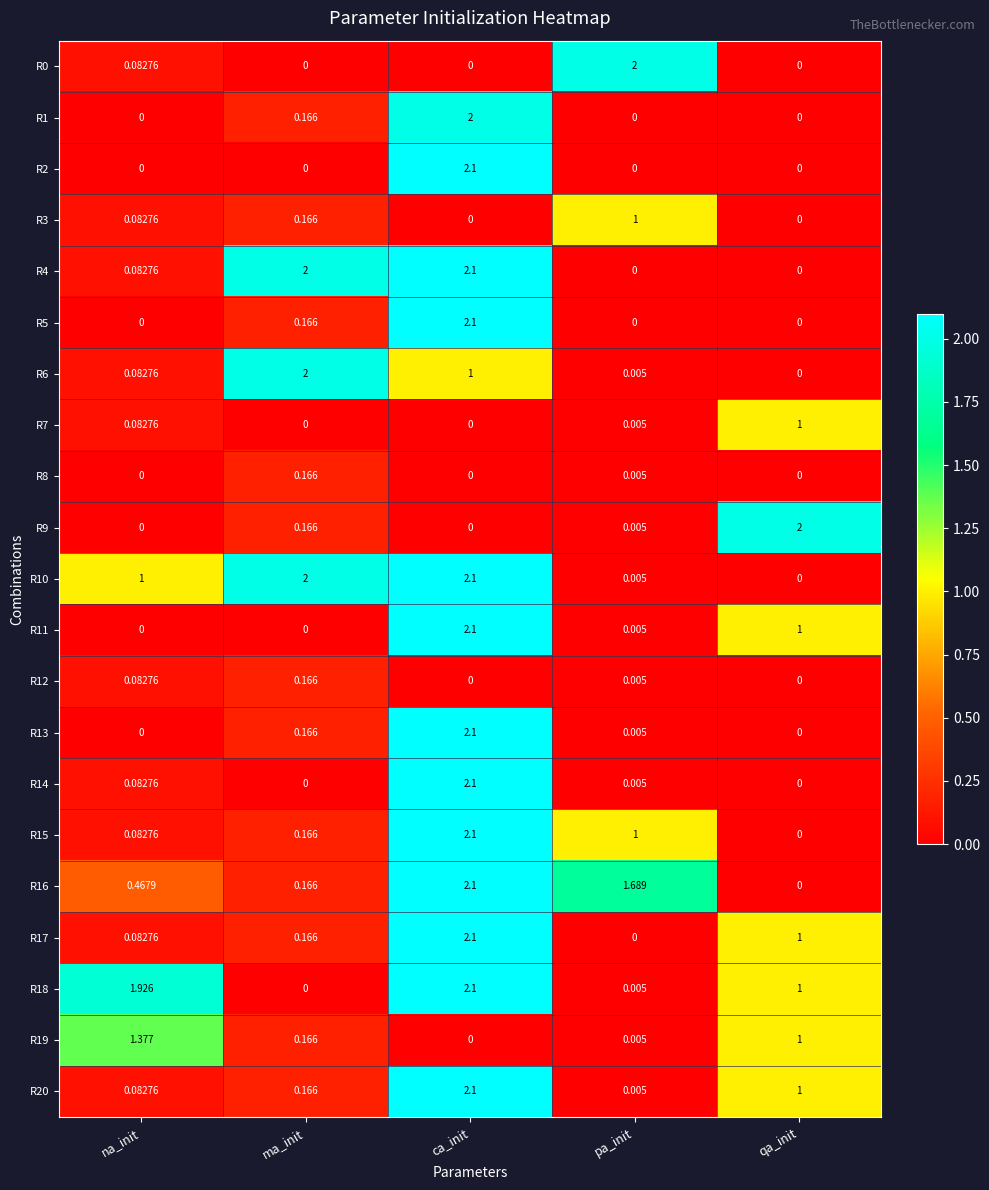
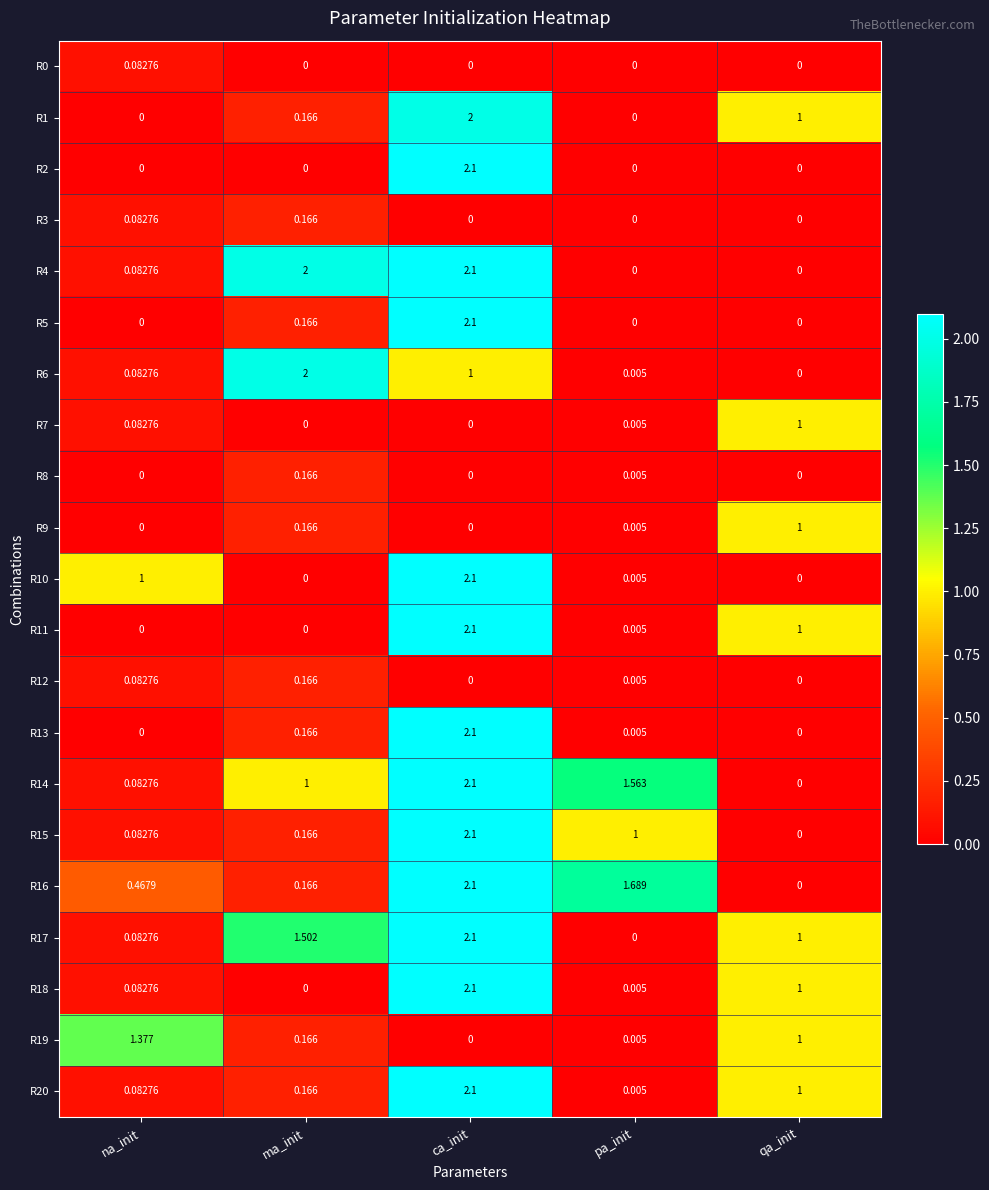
  {
    "R0": {
      "na_init": 0.08276,
      "ma_init": 0,
      "ca_init": 0,
-     "pa_init": 2,
+     "pa_init": 0,
      "qa_init": 0
    },
    "R1": {
      "na_init": 0,
      "ma_init": 0.166,
      "ca_init": 2,
      "pa_init": 0,
-     "qa_init": 0
+     "qa_init": 1
    },
    "R2": {
      "na_init": 0,
      "ma_init": 0,
      "ca_init": 2.1,
      "pa_init": 0,
      "qa_init": 0
    },
    "R3": {
      "na_init": 0.08276,
      "ma_init": 0.166,
      "ca_init": 0,
-     "pa_init": 1,
+     "pa_init": 0,
      "qa_init": 0
    },
    "R4": {
      "na_init": 0.08276,
      "ma_init": 2,
      "ca_init": 2.1,
      "pa_init": 0,
      "qa_init": 0
    },
    "R5": {
      "na_init": 0,
      "ma_init": 0.166,
      "ca_init": 2.1,
      "pa_init": 0,
      "qa_init": 0
    },
    "R6": {
      "na_init": 0.08276,
      "ma_init": 2,
      "ca_init": 1,
      "pa_init": 0.005,
      "qa_init": 0
    },
    "R7": {
      "na_init": 0.08276,
      "ma_init": 0,
      "ca_init": 0,
      "pa_init": 0.005,
      "qa_init": 1
    },
    "R8": {
      "na_init": 0,
      "ma_init": 0.166,
      "ca_init": 0,
      "pa_init": 0.005,
      "qa_init": 0
    },
    "R9": {
      "na_init": 0,
      "ma_init": 0.166,
      "ca_init": 0,
      "pa_init": 0.005,
-     "qa_init": 2
+     "qa_init": 1
    },
    "R10": {
      "na_init": 1,
-     "ma_init": 2,
+     "ma_init": 0,
      "ca_init": 2.1,
      "pa_init": 0.005,
      "qa_init": 0
    },
    "R11": {
      "na_init": 0,
      "ma_init": 0,
      "ca_init": 2.1,
      "pa_init": 0.005,
      "qa_init": 1
    },
    "R12": {
      "na_init": 0.08276,
      "ma_init": 0.166,
      "ca_init": 0,
      "pa_init": 0.005,
      "qa_init": 0
    },
    "R13": {
      "na_init": 0,
      "ma_init": 0.166,
      "ca_init": 2.1,
      "pa_init": 0.005,
      "qa_init": 0
    },
    "R14": {
      "na_init": 0.08276,
-     "ma_init": 0,
+     "ma_init": 1,
      "ca_init": 2.1,
-     "pa_init": 0.005,
+     "pa_init": 1.563,
      "qa_init": 0
    },
    "R15": {
      "na_init": 0.08276,
      "ma_init": 0.166,
      "ca_init": 2.1,
      "pa_init": 1,
      "qa_init": 0
    },
    "R16": {
      "na_init": 0.4679,
      "ma_init": 0.166,
      "ca_init": 2.1,
      "pa_init": 1.689,
      "qa_init": 0
    },
    "R17": {
      "na_init": 0.08276,
-     "ma_init": 0.166,
+     "ma_init": 1.502,
      "ca_init": 2.1,
      "pa_init": 0,
      "qa_init": 1
    },
    "R18": {
-     "na_init": 1.926,
+     "na_init": 0.08276,
      "ma_init": 0,
      "ca_init": 2.1,
      "pa_init": 0.005,
      "qa_init": 1
    },
    "R19": {
      "na_init": 1.377,
      "ma_init": 0.166,
      "ca_init": 0,
      "pa_init": 0.005,
      "qa_init": 1
    },
    "R20": {
      "na_init": 0.08276,
      "ma_init": 0.166,
      "ca_init": 2.1,
      "pa_init": 0.005,
      "qa_init": 1
    }
  }
